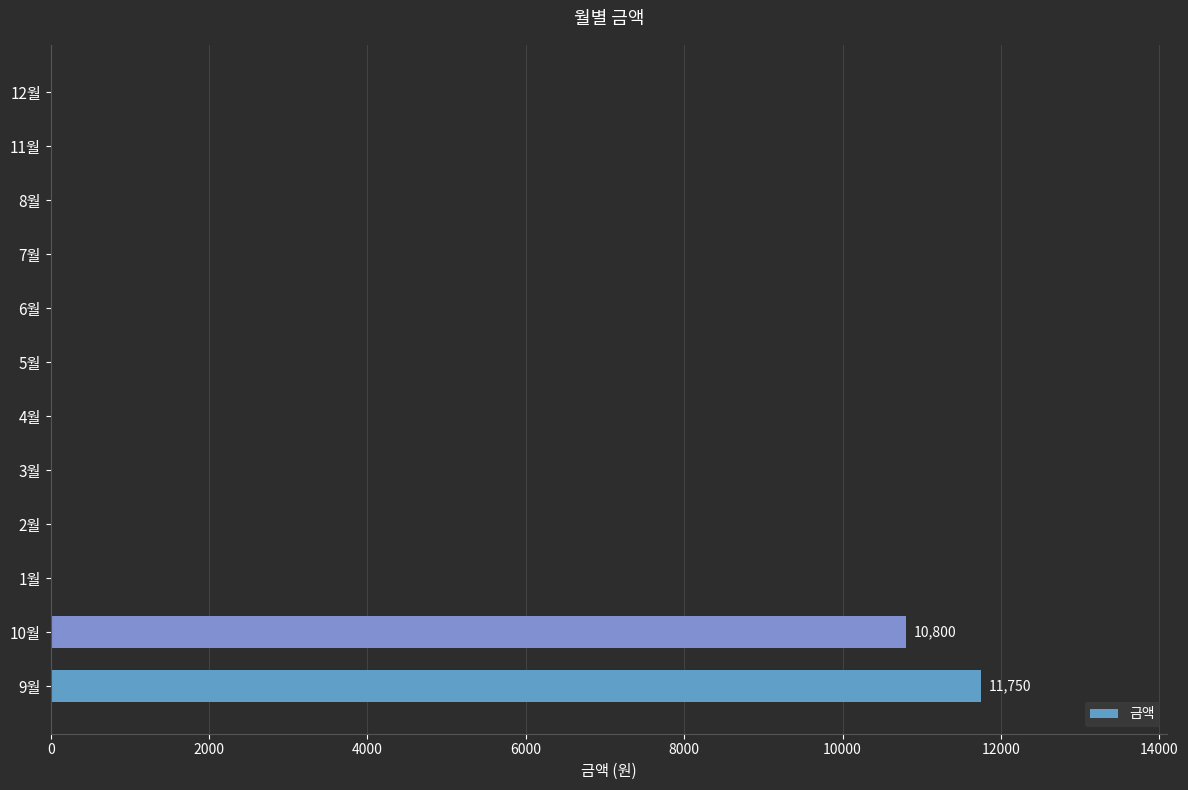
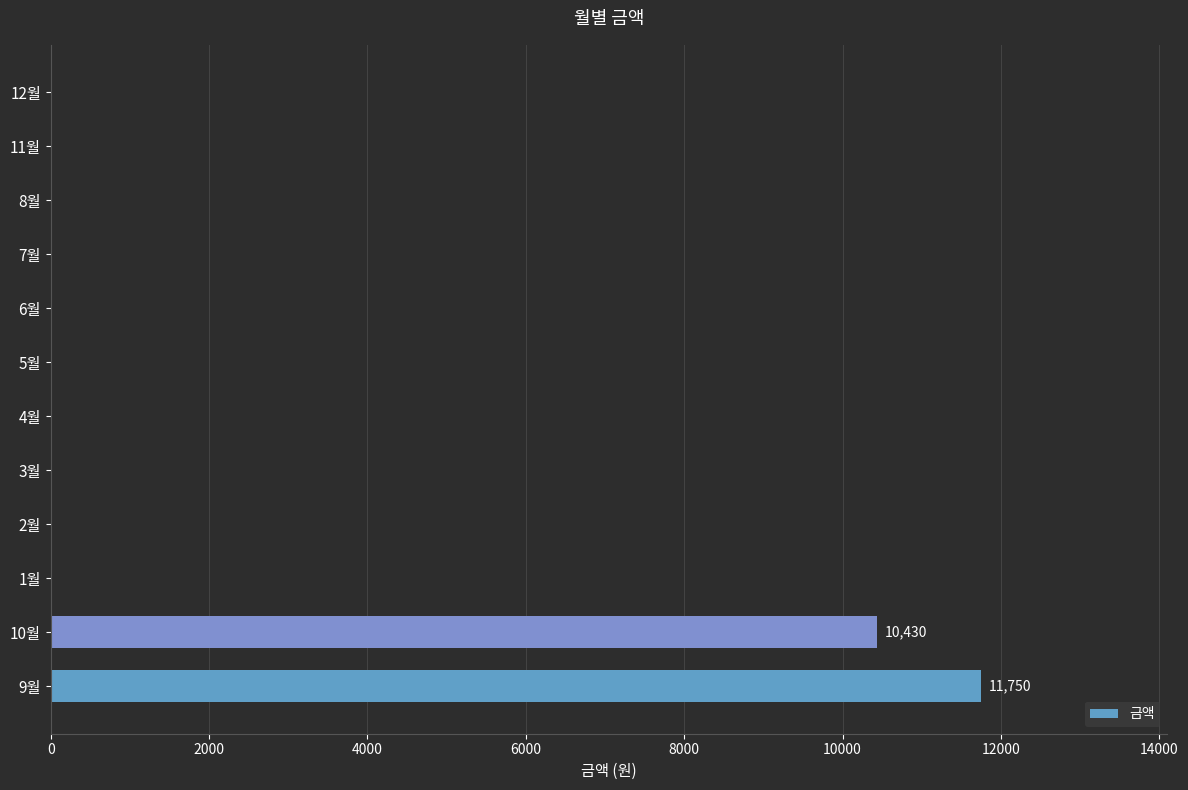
  {
-   "10월": "10,800",
+   "10월": "10,430",
    "9월": "11,750"
  }
